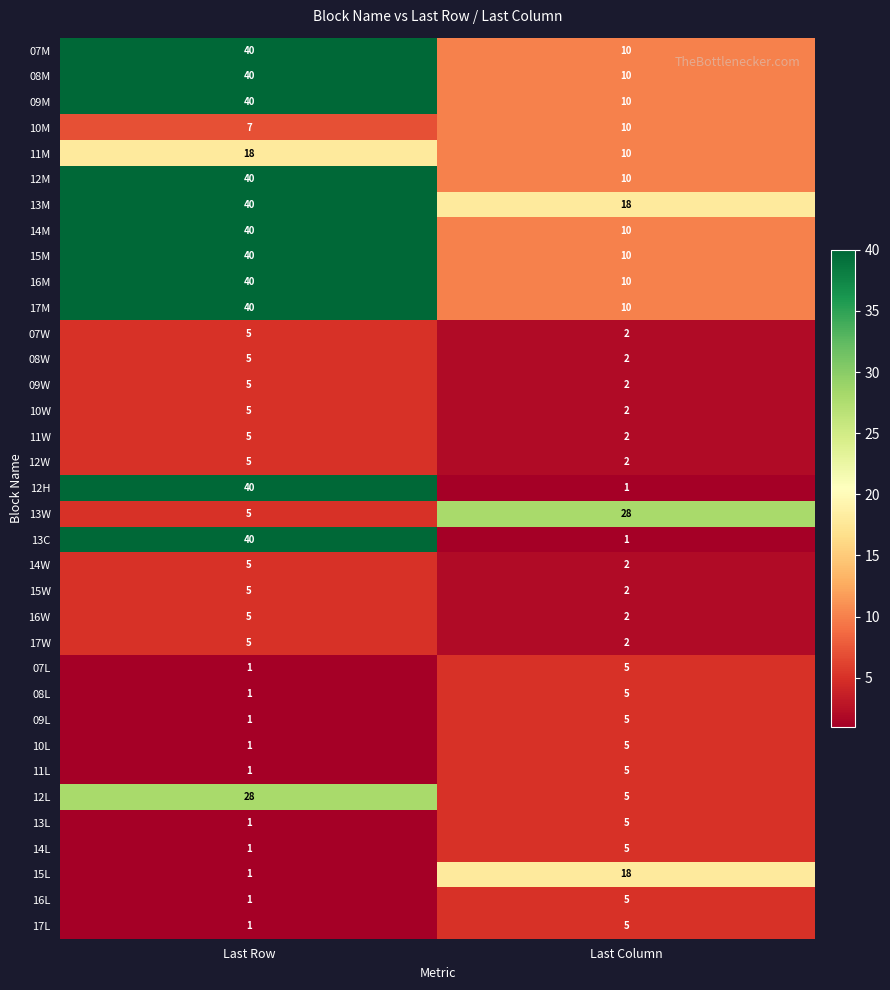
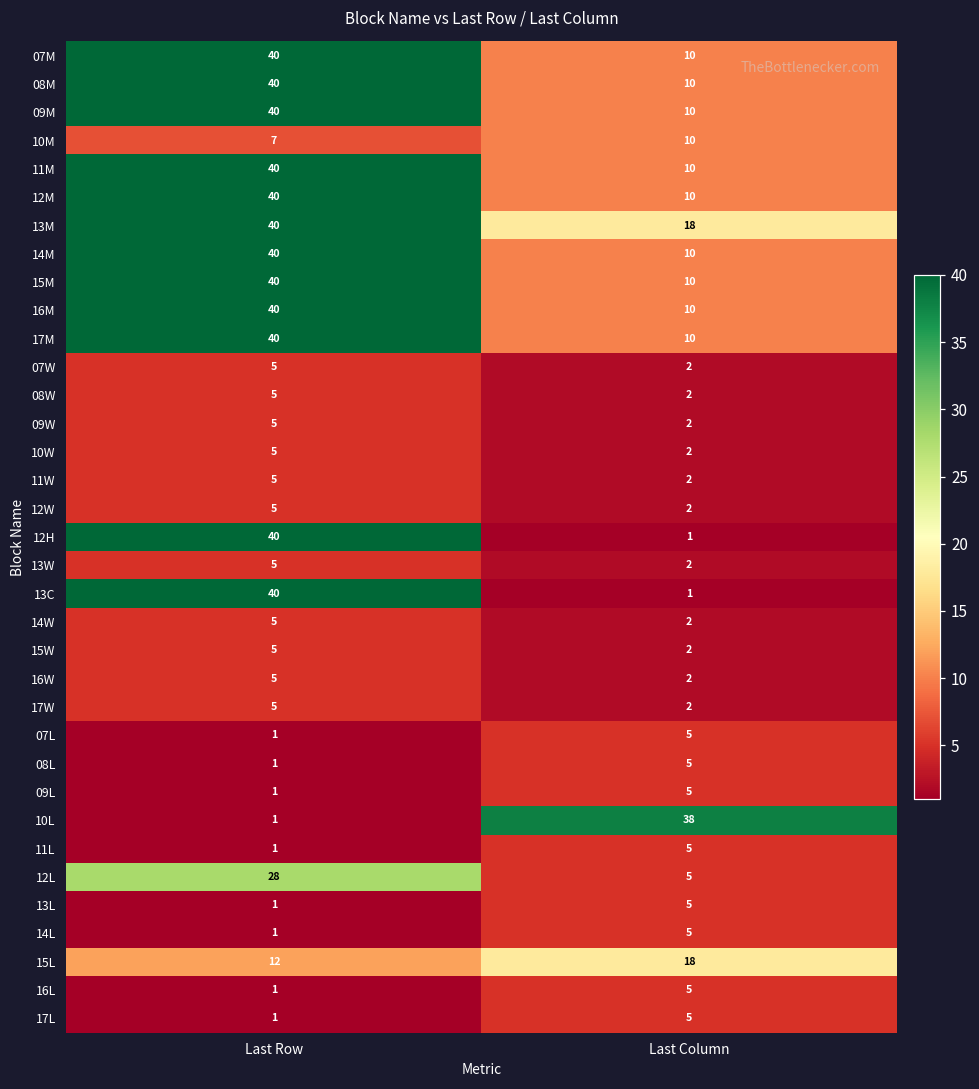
  {
    "07M": {
      "Last Row": 40
    },
    "08M": {
      "Last Row": 40,
      "Last Column": 10
    },
    "09M": {
      "Last Row": 40,
      "Last Column": 10
    },
    "10M": {
      "Last Row": 7,
      "Last Column": 10
    },
    "11M": {
-     "Last Row": 18,
+     "Last Row": 40,
      "Last Column": 10
    },
    "12M": {
      "Last Row": 40,
      "Last Column": 10
    },
    "13M": {
      "Last Row": 40,
      "Last Column": 18
    },
    "14M": {
      "Last Row": 40,
      "Last Column": 10
    },
    "15M": {
      "Last Row": 40,
      "Last Column": 10
    },
    "16M": {
      "Last Row": 40,
      "Last Column": 10
    },
    "17M": {
      "Last Row": 40,
      "Last Column": 10
    },
    "07W": {
      "Last Row": 5,
      "Last Column": 2
    },
    "08W": {
      "Last Row": 5,
      "Last Column": 2
    },
    "09W": {
      "Last Row": 5,
      "Last Column": 2
    },
    "10W": {
      "Last Row": 5,
      "Last Column": 2
    },
    "11W": {
      "Last Row": 5,
      "Last Column": 2
    },
    "12W": {
      "Last Row": 5,
      "Last Column": 2
    },
    "12H": {
      "Last Row": 40,
      "Last Column": 1
    },
    "13W": {
      "Last Row": 5,
-     "Last Column": 28
+     "Last Column": 2
    },
    "13C": {
      "Last Row": 40,
      "Last Column": 1
    },
    "14W": {
      "Last Row": 5,
      "Last Column": 2
    },
    "15W": {
      "Last Row": 5,
      "Last Column": 2
    },
    "16W": {
      "Last Row": 5,
      "Last Column": 2
    },
    "17W": {
      "Last Row": 5,
      "Last Column": 2
    },
    "07L": {
      "Last Row": 1,
      "Last Column": 5
    },
    "08L": {
      "Last Row": 1,
      "Last Column": 5
    },
    "09L": {
      "Last Row": 1,
      "Last Column": 5
    },
    "10L": {
      "Last Row": 1,
-     "Last Column": 5
+     "Last Column": 38
    },
    "11L": {
      "Last Row": 1,
      "Last Column": 5
    },
    "12L": {
      "Last Row": 28,
      "Last Column": 5
    },
    "13L": {
      "Last Row": 1,
      "Last Column": 5
    },
    "14L": {
      "Last Row": 1,
      "Last Column": 5
    },
    "15L": {
-     "Last Row": 1,
+     "Last Row": 12,
      "Last Column": 18
    },
    "16L": {
      "Last Row": 1,
      "Last Column": 5
    },
    "17L": {
      "Last Row": 1,
      "Last Column": 5
    }
  }
